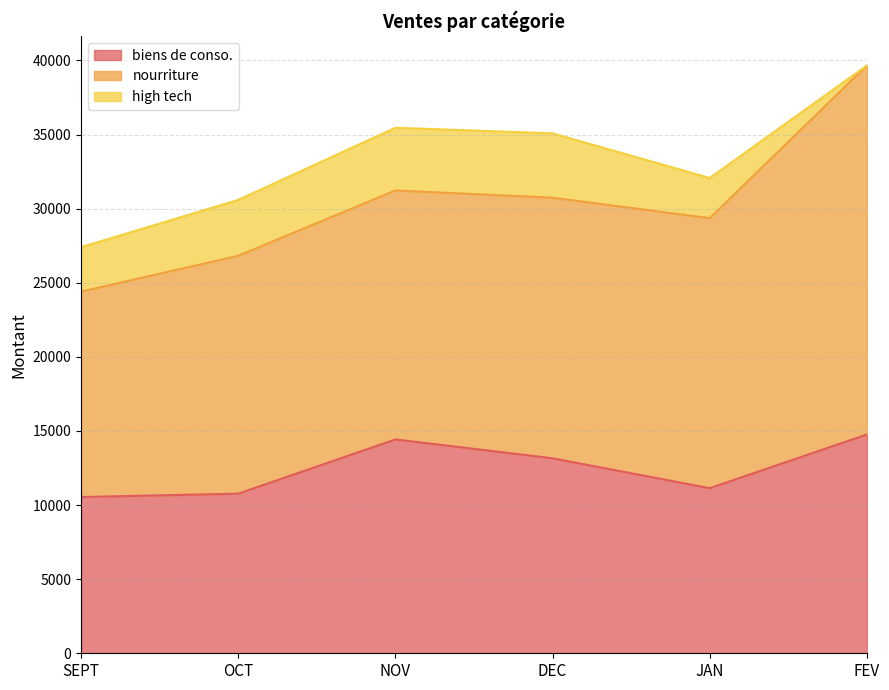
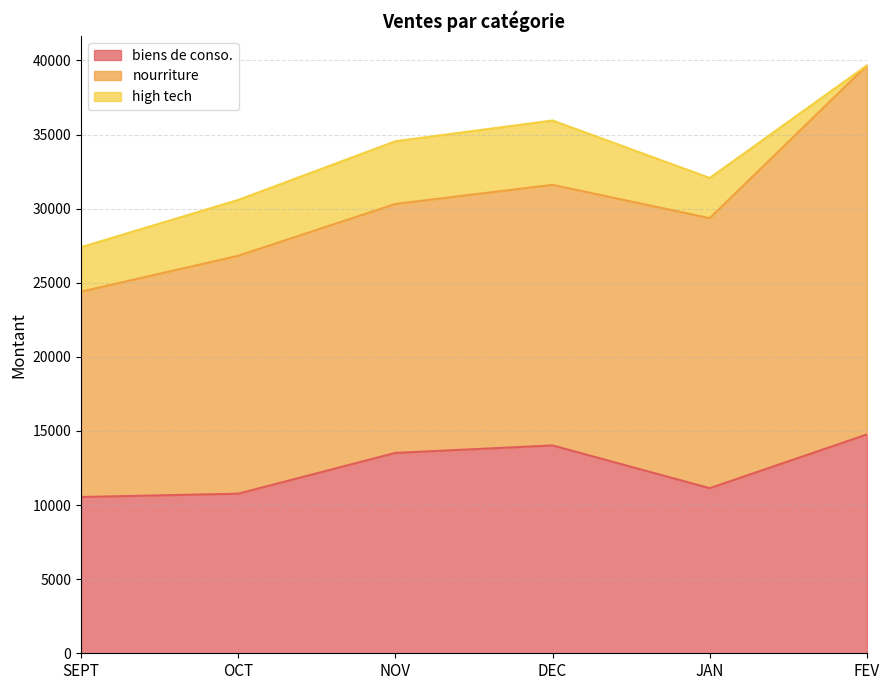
  {
    "biens de conso.": {
      "SEPT": 10500,
      "OCT": 10800,
-     "NOV": 14400,
-     "DEC": 13200,
+     "NOV": 13500,
+     "DEC": 14000,
      "JAN": 11100,
      "FEV": 14800
    }
  }
